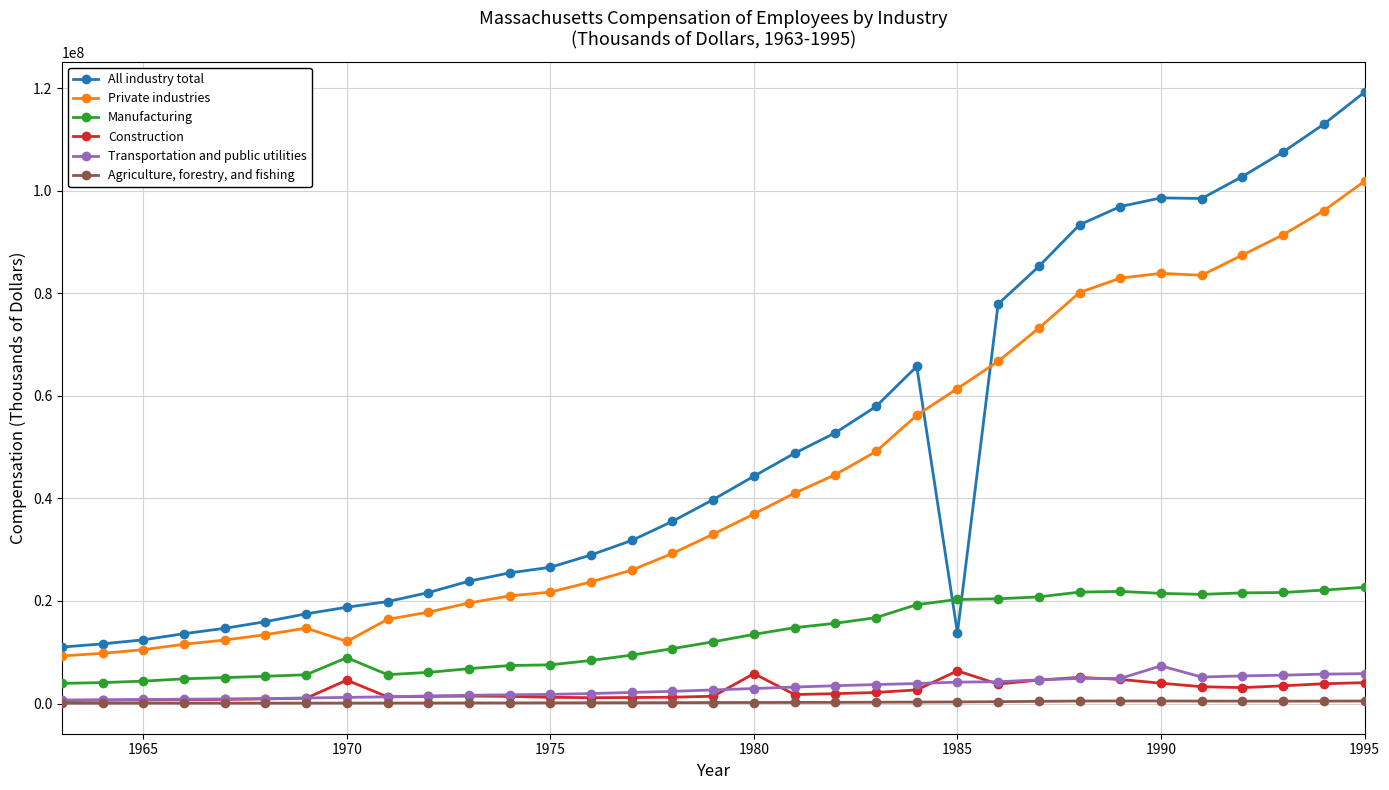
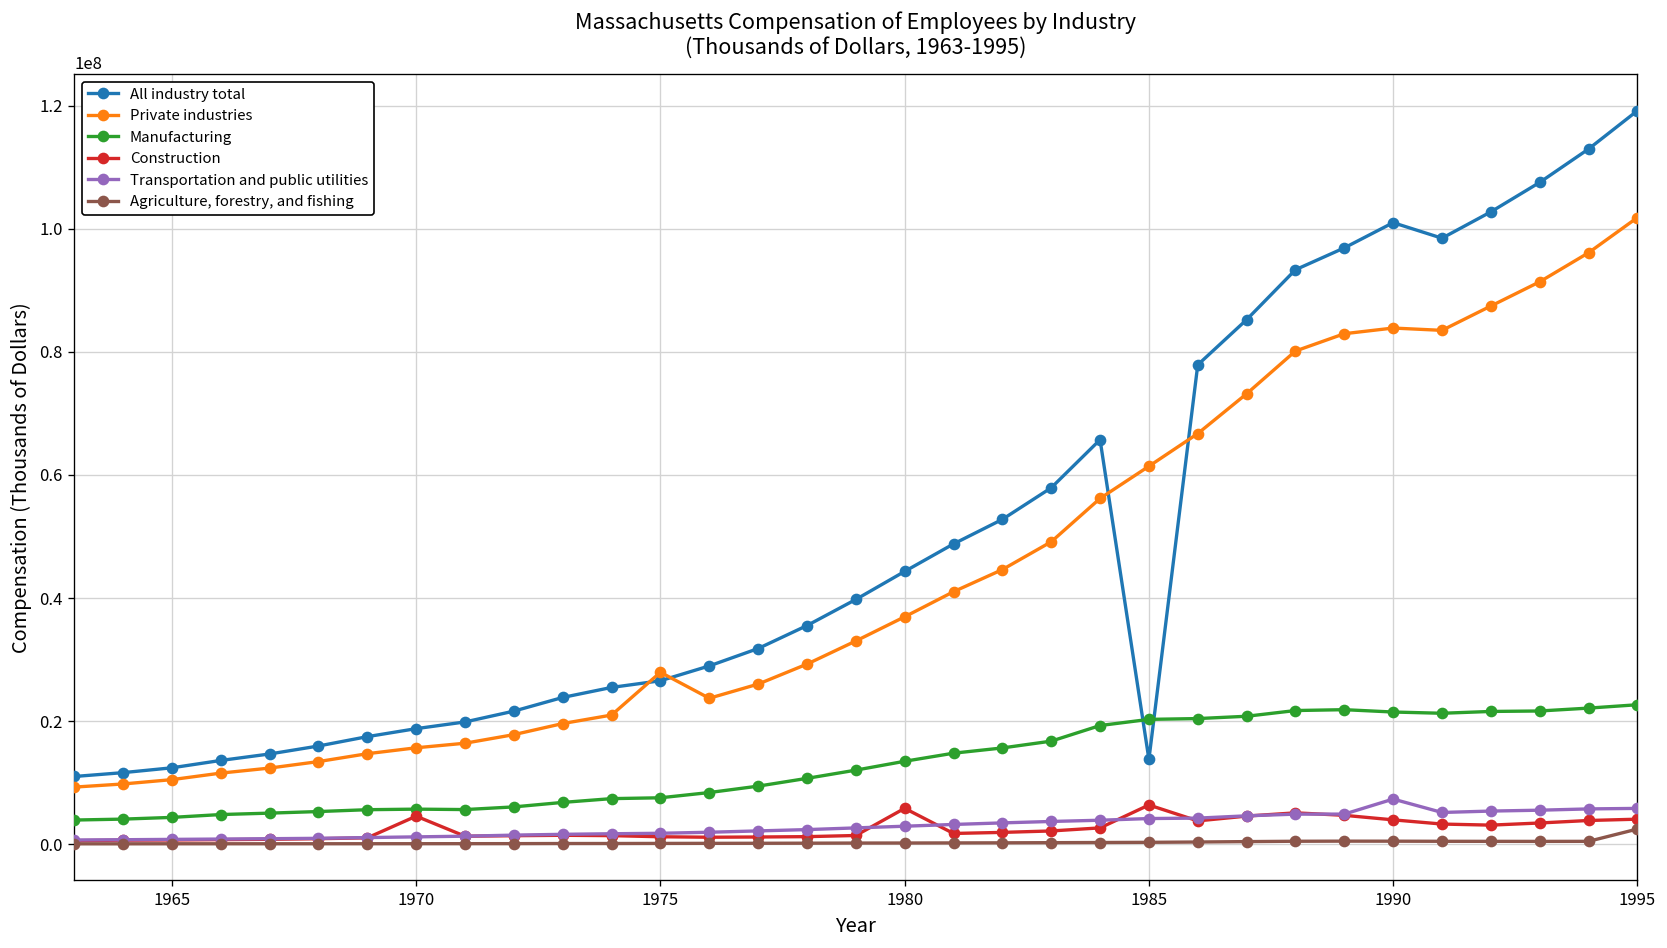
  {
    "All industry total": {
      "1965": 12000000,
      "1970": 19000000,
      "1975": 27000000,
      "1980": 44000000,
      "1985": 14000000,
-     "1990": 99000000,
+     "1990": 101000000,
      "1995": 119000000
    },
    "Private industries": {
      "1965": 10000000,
-     "1970": 12000000,
-     "1975": 22000000,
+     "1970": 16000000,
+     "1975": 28000000,
      "1980": 37000000,
      "1985": 61000000,
      "1990": 84000000,
      "1995": 102000000
    },
    "Manufacturing": {
      "1965": 4000000,
-     "1970": 9000000,
+     "1970": 6000000,
      "1975": 8000000,
      "1980": 13000000,
      "1985": 20000000,
      "1990": 21000000,
      "1995": 23000000
    },
    "Construction": {
      "1970": 5000000,
      "1975": 1000000,
      "1980": 6000000,
      "1985": 6000000,
      "1990": 4000000,
      "1995": 4000000
    },
    "Transportation and public utilities": {
      "1970": 1000000,
      "1975": 2000000,
      "1980": 3000000,
      "1985": 4000000,
      "1990": 7000000,
      "1995": 6000000
    },
    "Agriculture, forestry, and fishing": {
      "1965": 0,
      "1970": 0,
      "1975": 0,
      "1980": 0,
      "1985": 0,
      "1990": 0,
-     "1995": 0
+     "1995": 2000000
    }
  }
